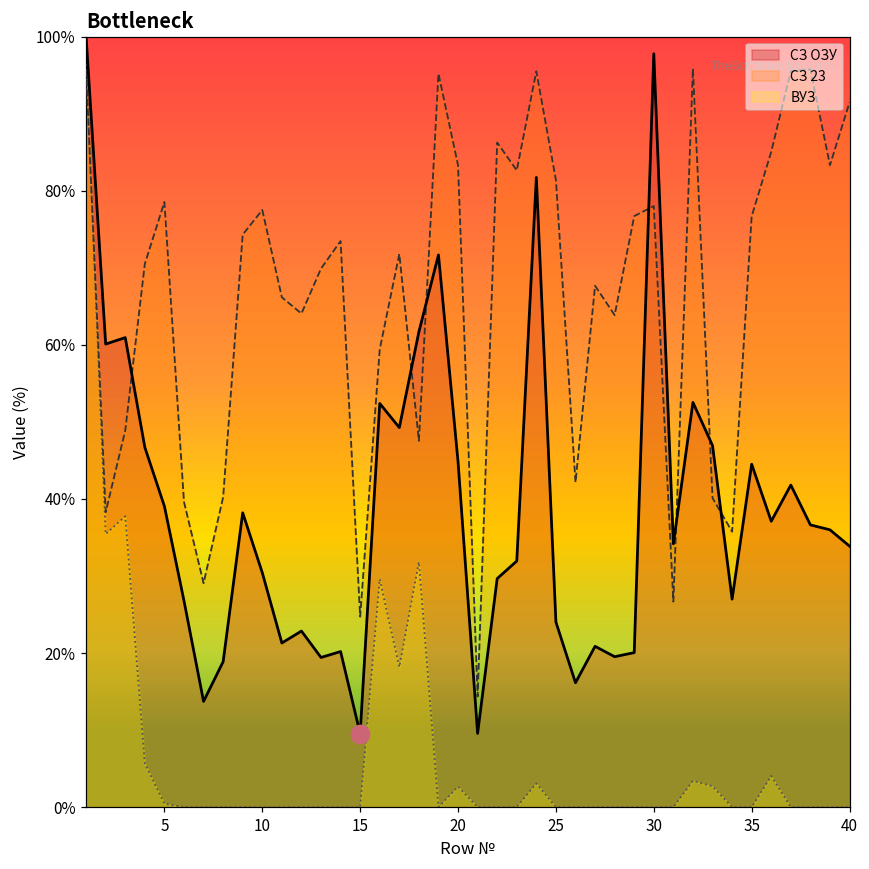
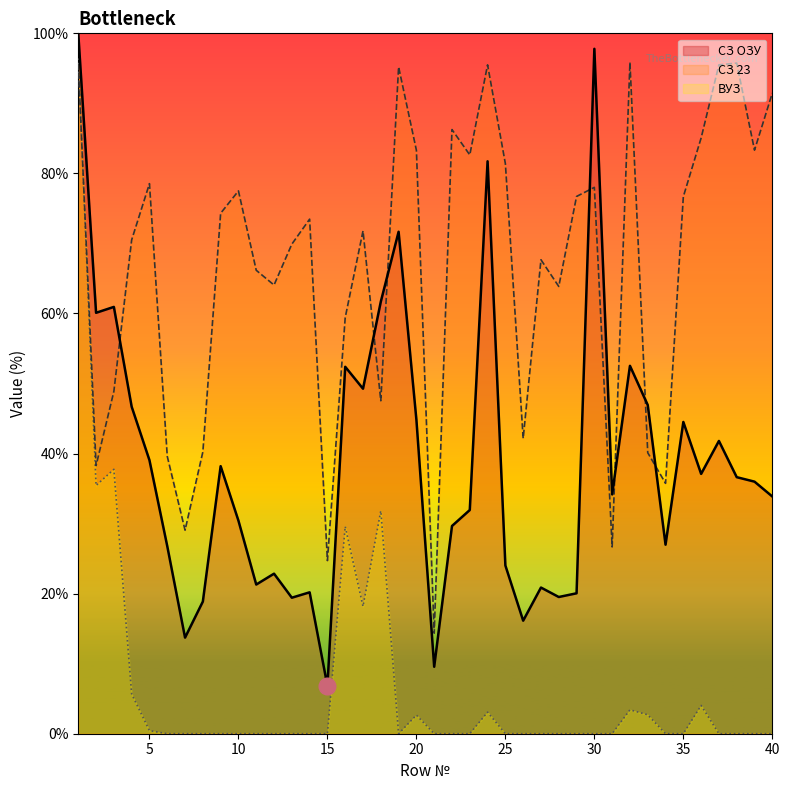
  {
    "СЗ ОЗУ": {
      "5": "39%",
      "10": "30%",
-     "15": "10%",
+     "15": "7%",
      "20": "45%",
      "25": "24%",
      "30": "98%",
      "35": "45%",
      "40": "34%"
    }
  }
